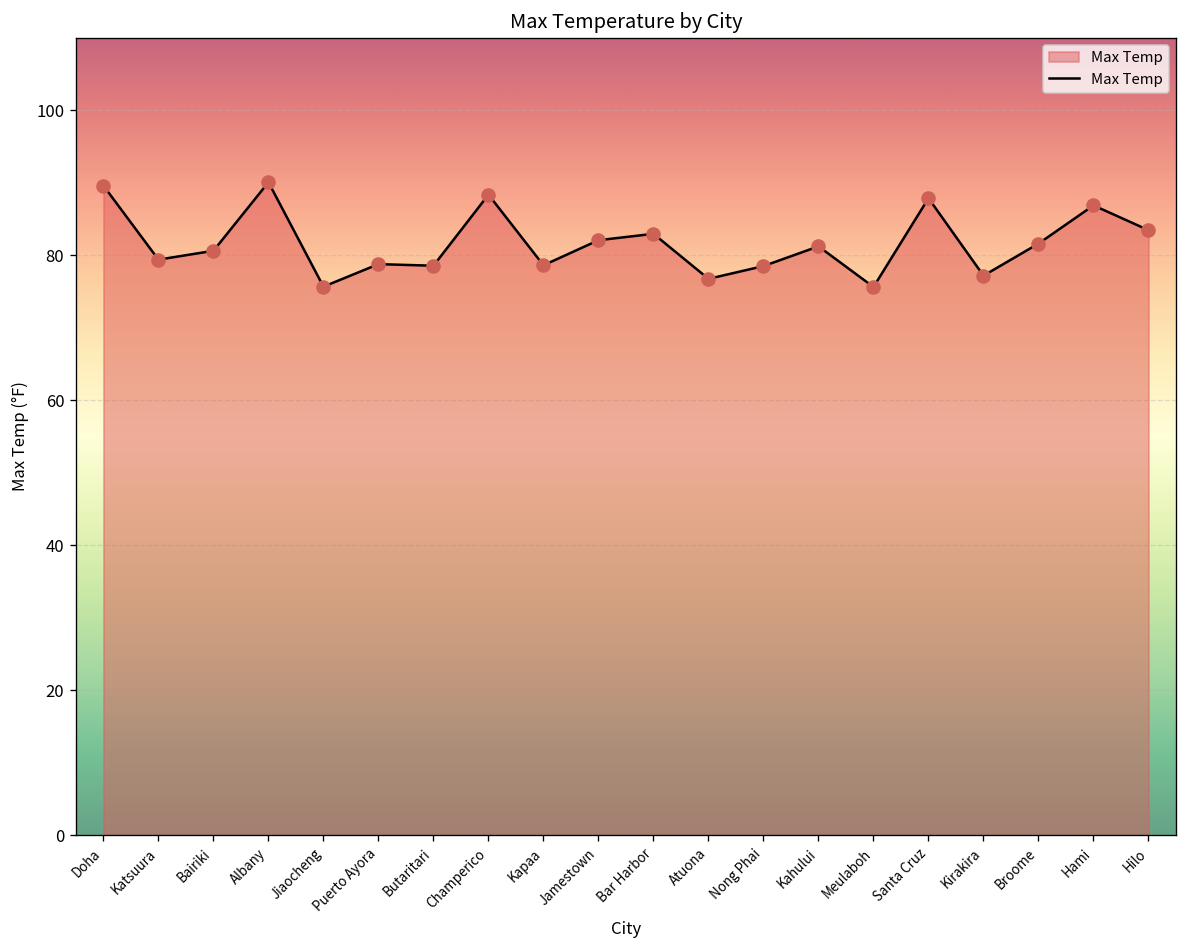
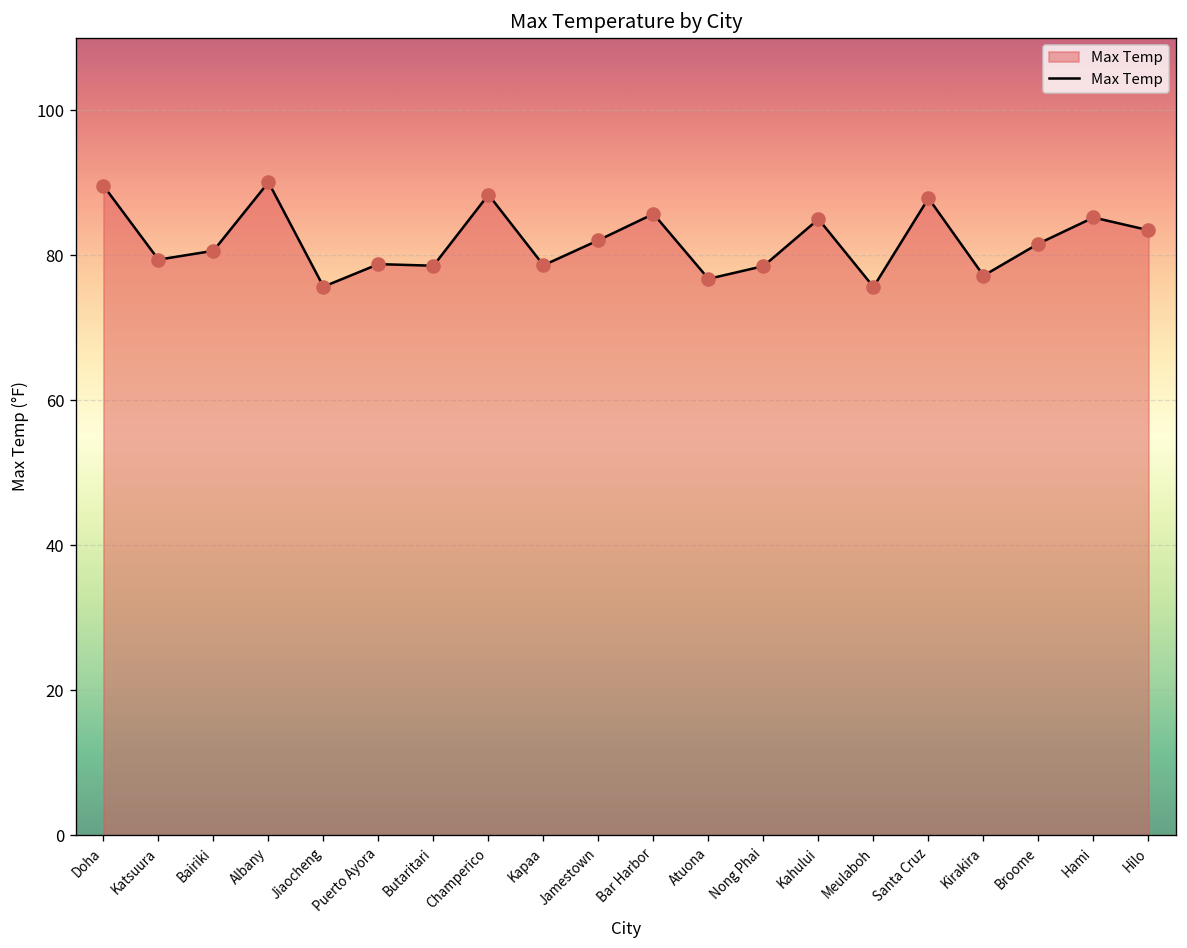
  {
    "Doha": 90,
    "Katsuura": 79,
    "Bairiki": 81,
    "Albany": 90,
    "Jiaocheng": 76,
    "Puerto Ayora": 79,
    "Butaritari": 79,
    "Champerico": 88,
    "Kapaa": 79,
    "Jamestown": 82,
-   "Bar Harbor": 83,
+   "Bar Harbor": 86,
    "Atuona": 77,
    "Nong Phai": 78,
-   "Kahului": 81,
+   "Kahului": 85,
    "Meulaboh": 76,
    "Santa Cruz": 88,
    "Kirakira": 77,
    "Broome": 82,
-   "Hami": 87,
+   "Hami": 85,
    "Hilo": 83
  }
